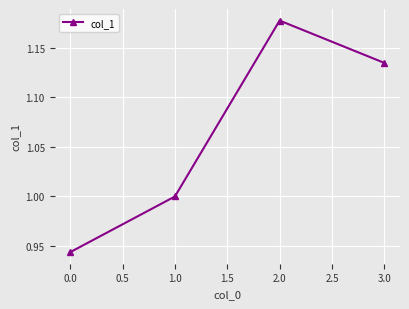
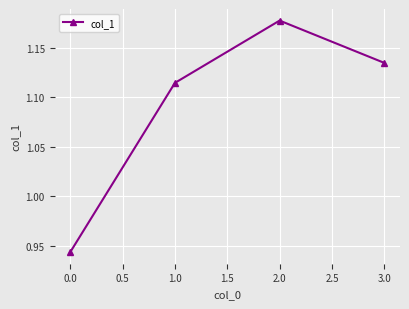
  {
    "0.0": 0.94,
-   "1.0": 1.00,
+   "1.0": 1.11,
    "2.0": 1.18,
    "3.0": 1.13
  }
